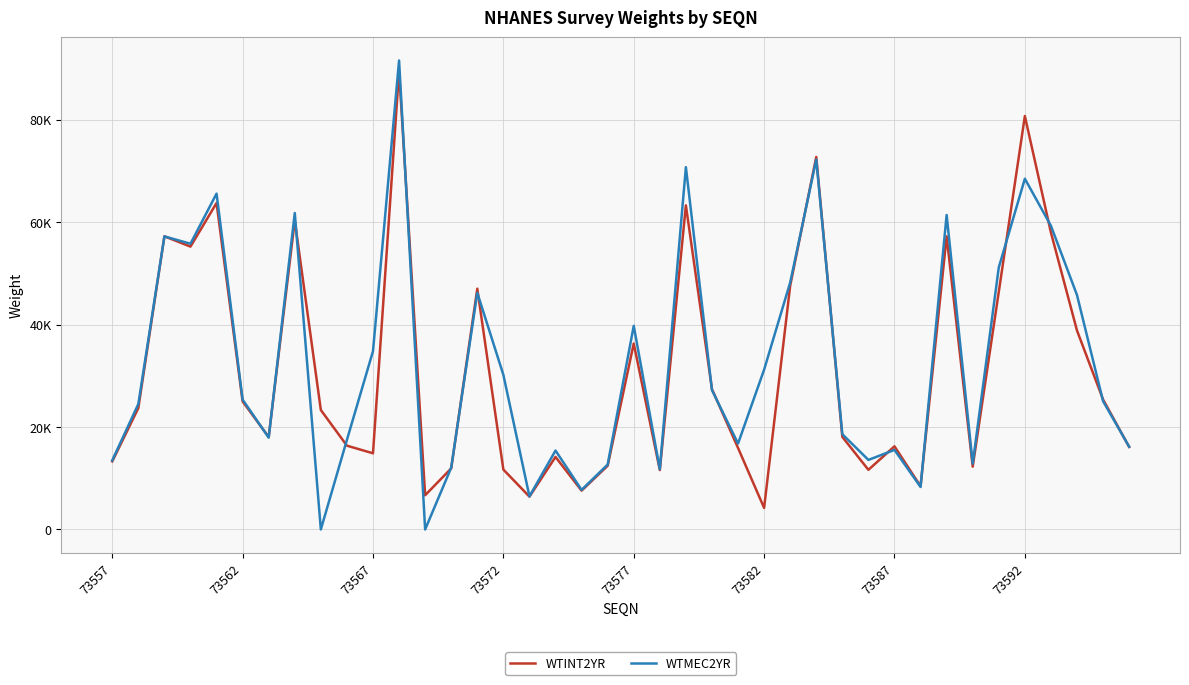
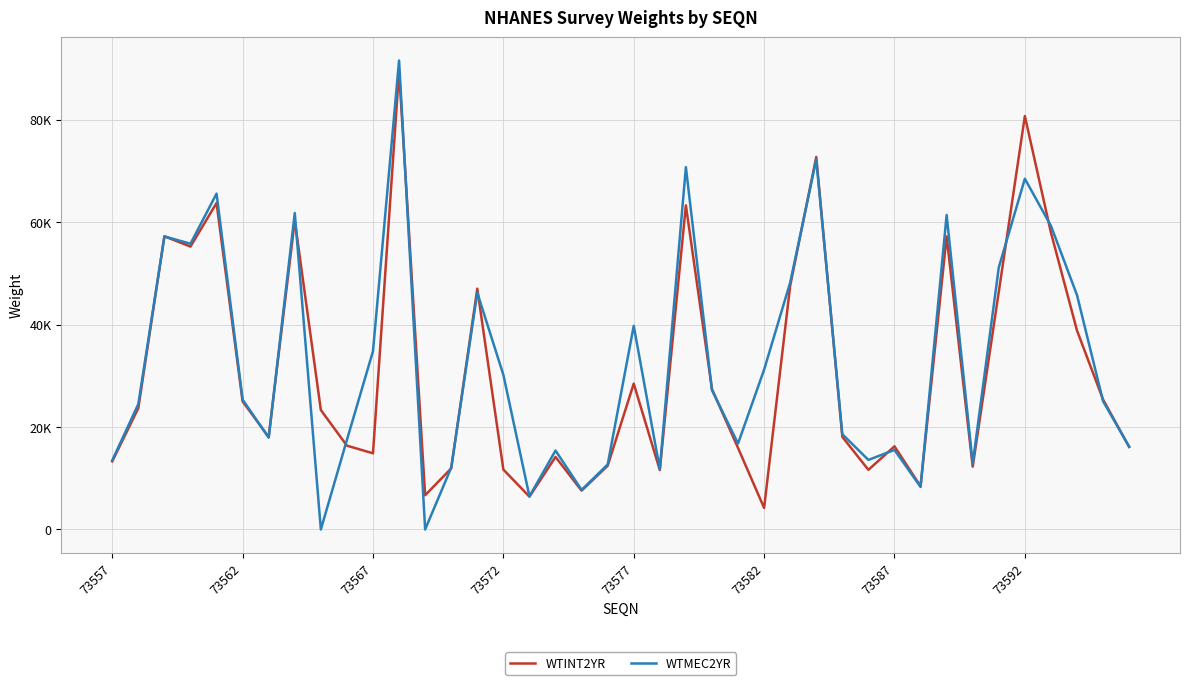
  {
    "WTINT2YR": {
      "73567": 15000,
      "73572": 12000,
-     "73577": 36000,
+     "73577": 28000,
      "73582": 4000,
      "73587": 16000,
      "73592": 81000
    },
    "WTMEC2YR": {
      "73567": 35000,
      "73572": 30000,
      "73577": 40000,
      "73582": 31000,
      "73587": 16000,
      "73592": 68000
    }
  }
